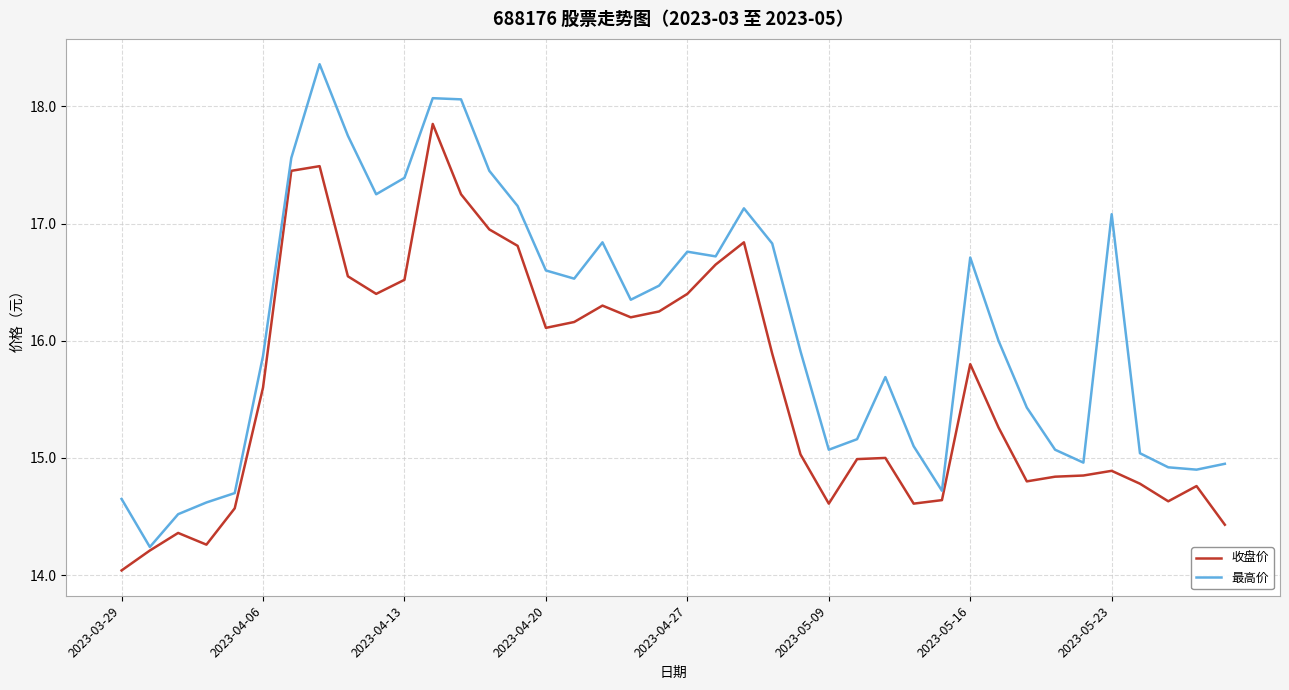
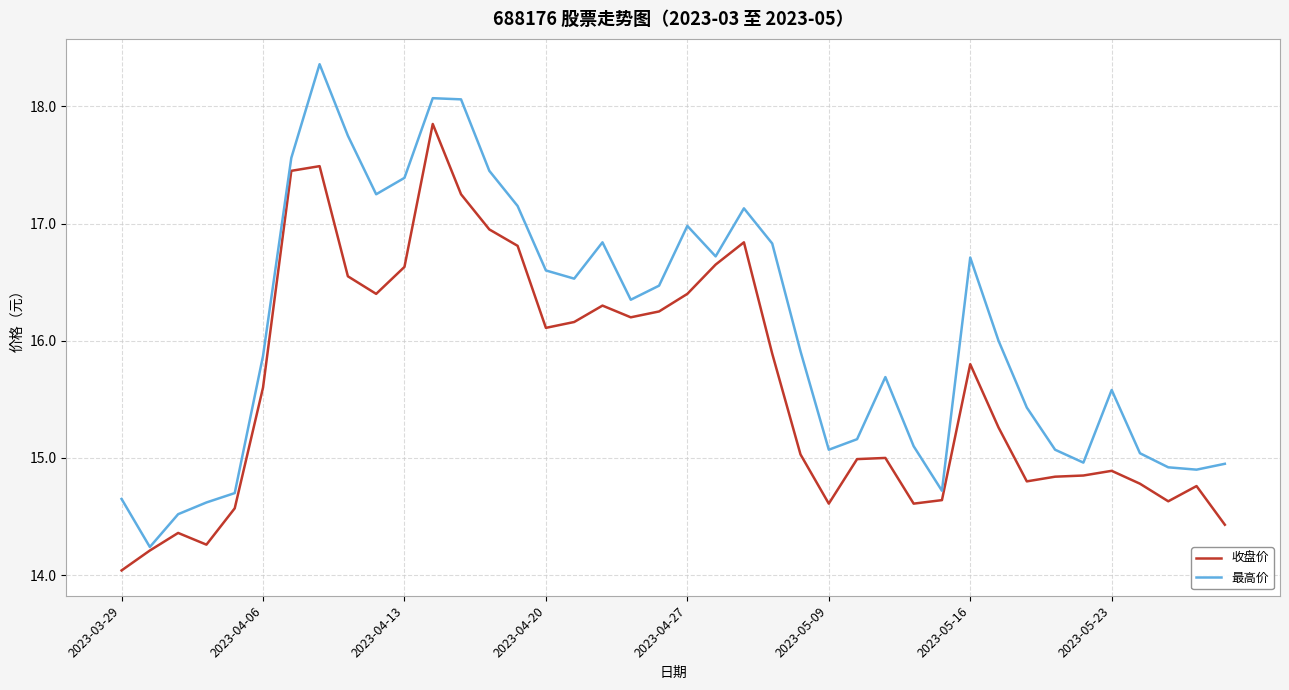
  {
    "收盘价": {
      "2023-03-29": 14.04,
      "2023-04-06": 15.60,
-     "2023-04-13": 16.52,
+     "2023-04-13": 16.63,
      "2023-04-20": 16.11,
      "2023-04-27": 16.40,
      "2023-05-09": 14.61,
      "2023-05-16": 15.80,
      "2023-05-23": 14.89
    },
    "最高价": {
      "2023-03-29": 14.65,
      "2023-04-06": 15.87,
      "2023-04-13": 17.39,
      "2023-04-20": 16.60,
-     "2023-04-27": 16.76,
+     "2023-04-27": 16.98,
      "2023-05-09": 15.07,
      "2023-05-16": 16.71,
-     "2023-05-23": 17.08
+     "2023-05-23": 15.58
    }
  }
